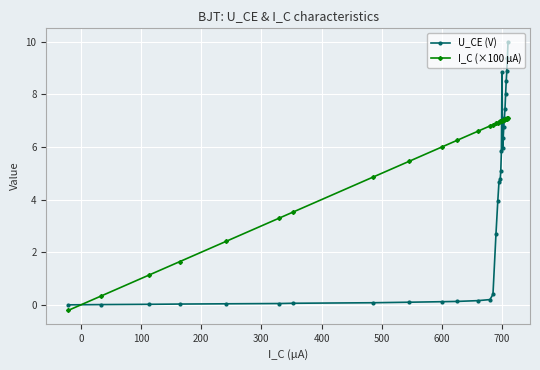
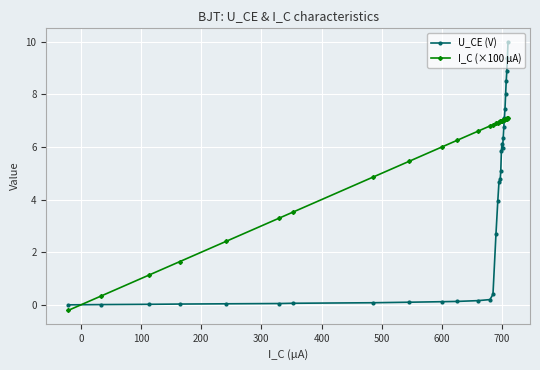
  {
    "U_CE (V)": {
-     "700": 8.9
+     "700": 6.1
    },
    "I_C (×100 μA)": {
      "700": 7.0
    }
  }
